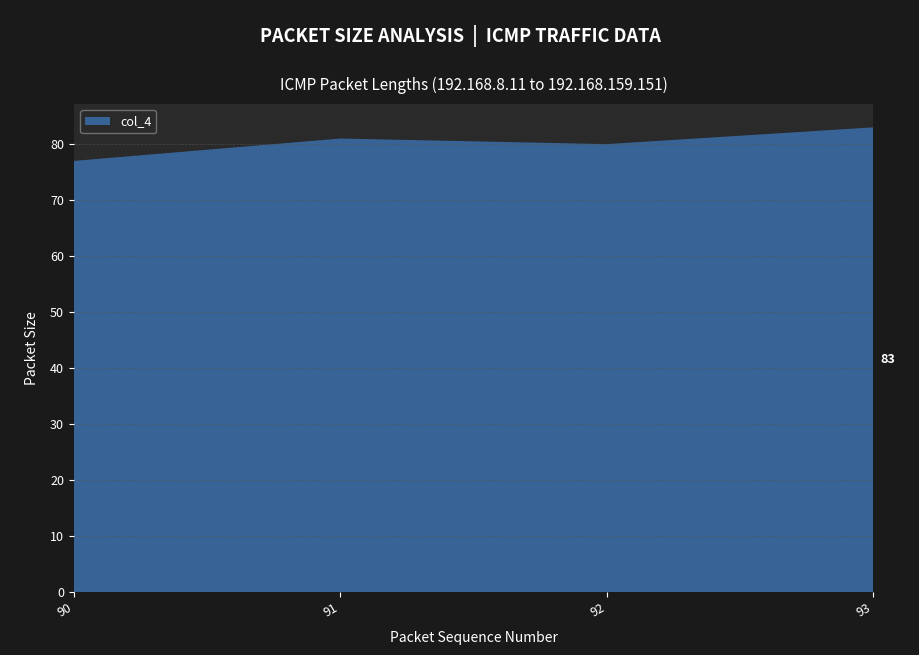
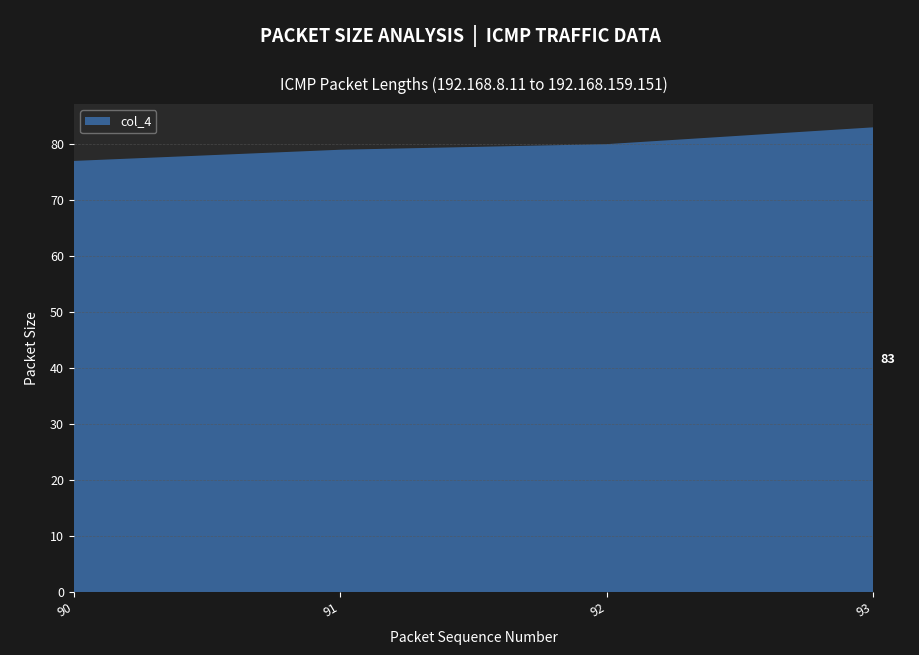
  {
    "90": 77,
-   "91": 81,
+   "91": 79,
    "92": 80,
    "93": 83
  }
